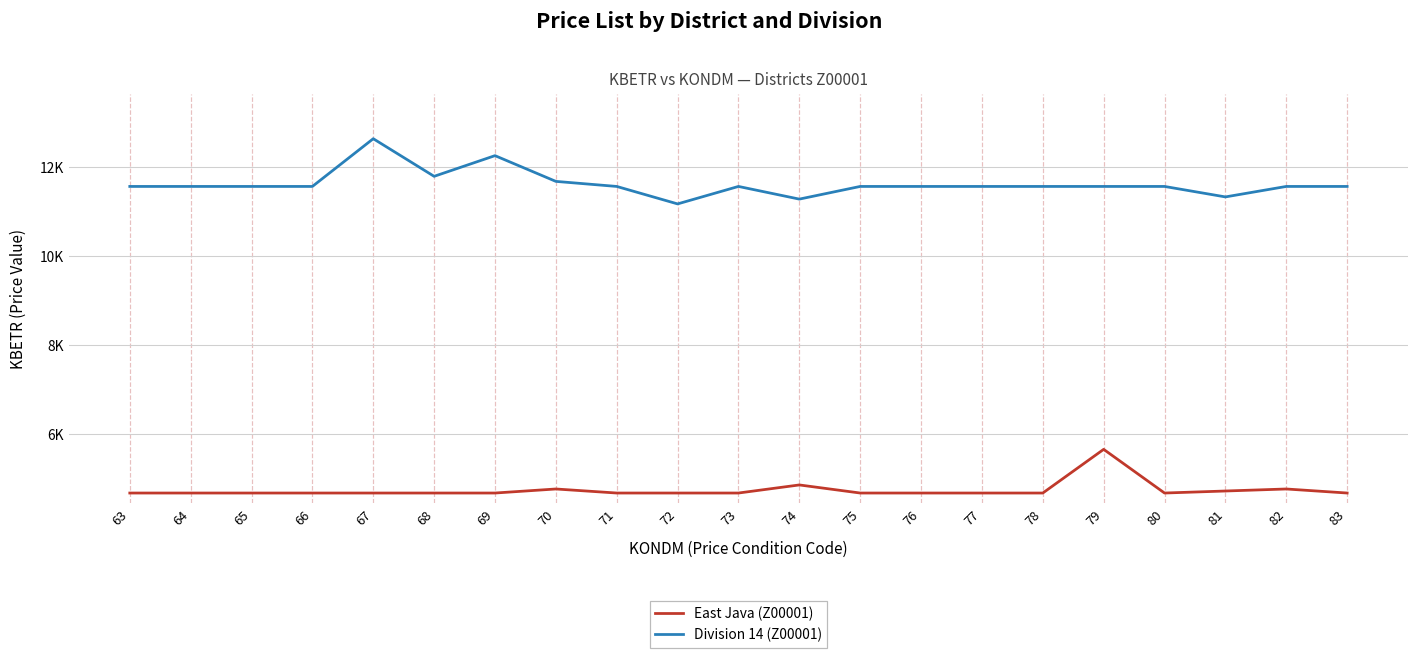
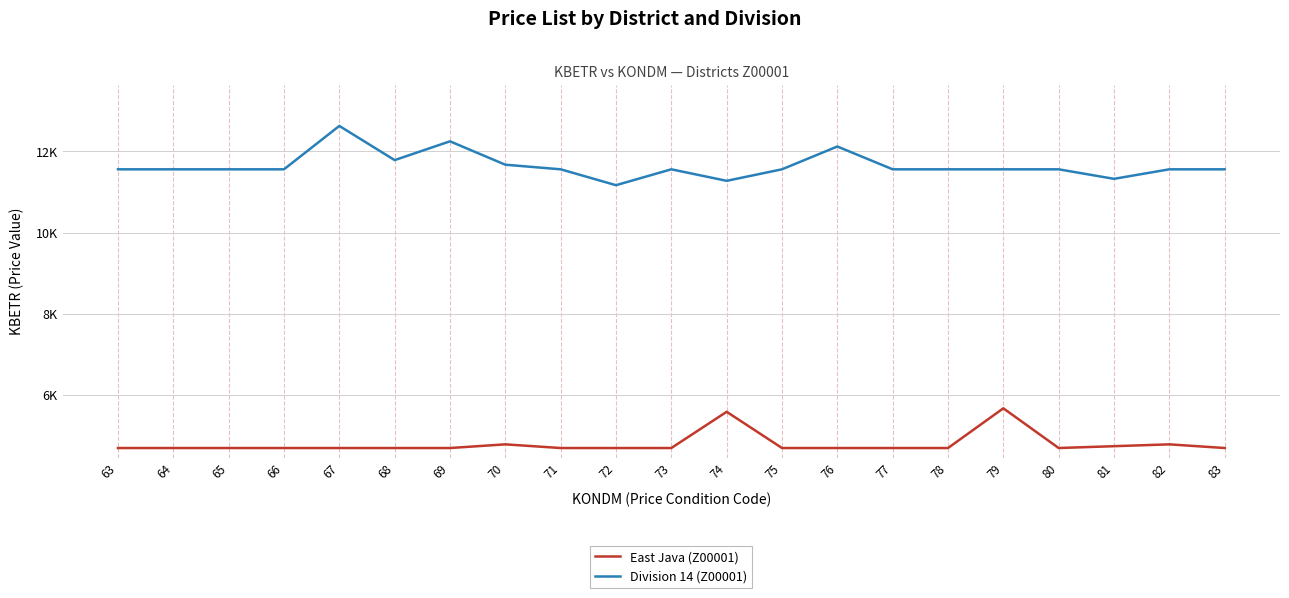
  {
    "East Java (Z00001)": {
      "63": 4700,
      "64": 4700,
      "65": 4700,
      "66": 4700,
      "67": 4700,
      "68": 4700,
      "69": 4700,
      "70": 4800,
      "71": 4700,
      "72": 4700,
      "73": 4700,
-     "74": 4900,
+     "74": 5600,
      "75": 4700,
      "76": 4700,
      "77": 4700,
      "78": 4700,
      "79": 5700,
      "80": 4700,
      "81": 4700,
      "82": 4800,
      "83": 4700
    },
    "Division 14 (Z00001)": {
      "63": 11600,
      "64": 11600,
      "65": 11600,
      "66": 11600,
      "67": 12600,
      "68": 11800,
      "69": 12200,
      "70": 11700,
      "71": 11600,
      "72": 11200,
      "73": 11600,
      "74": 11300,
      "75": 11600,
-     "76": 11600,
+     "76": 12100,
      "77": 11600,
      "78": 11600,
      "79": 11600,
      "80": 11600,
      "81": 11300,
      "82": 11600,
      "83": 11600
    }
  }
